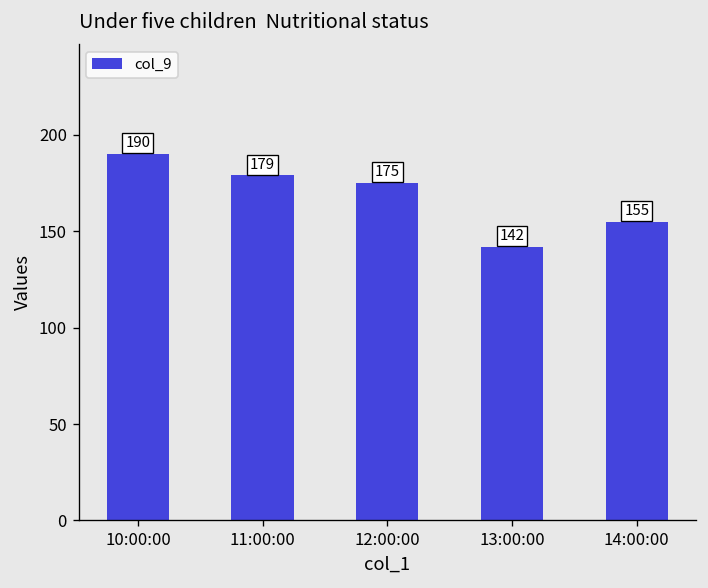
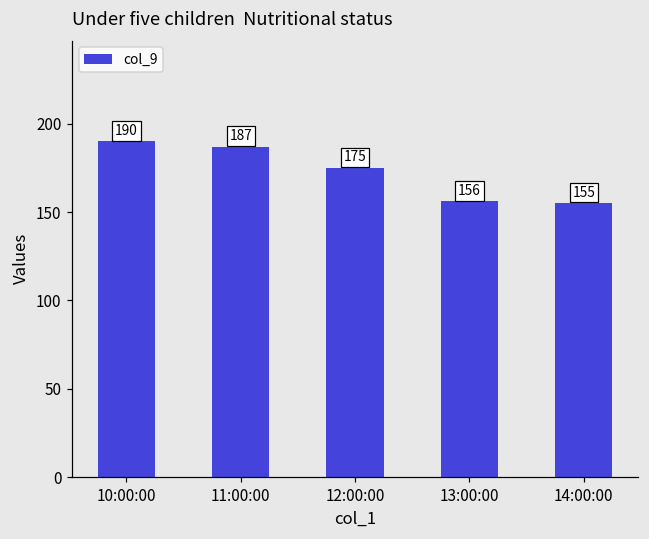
  {
-   "11:00:00": 179,
-   "13:00:00": 142
+   "11:00:00": 187,
+   "13:00:00": 156
  }
